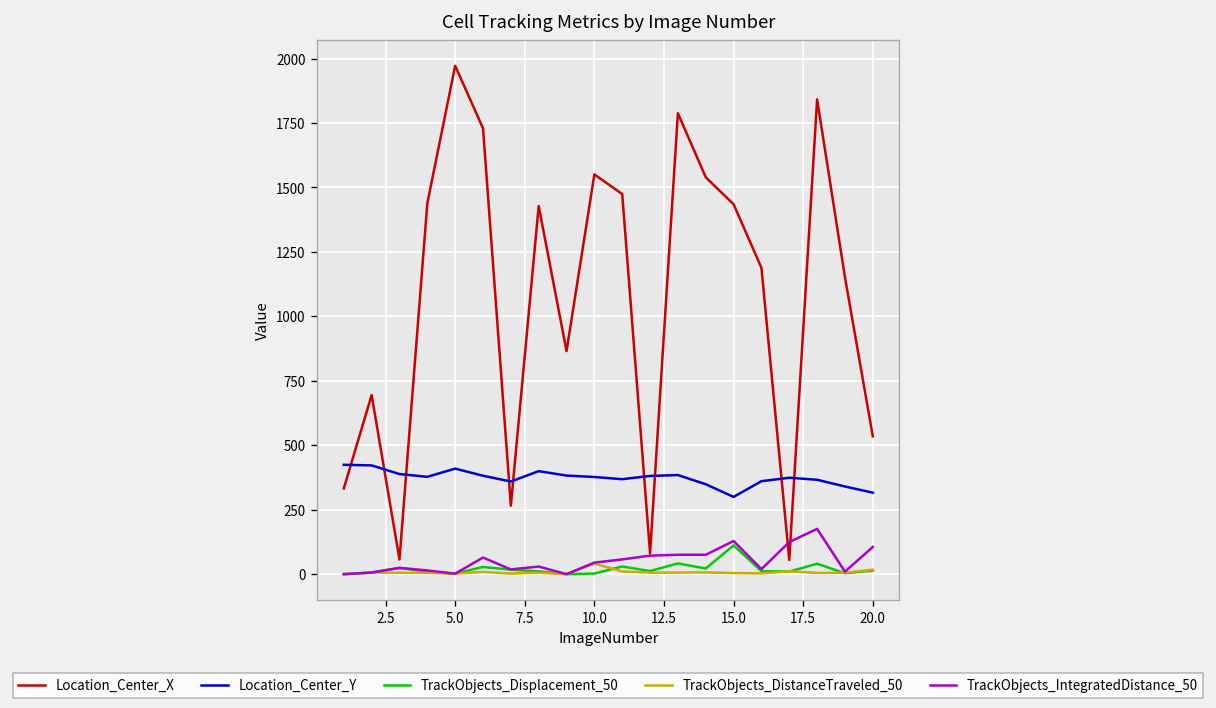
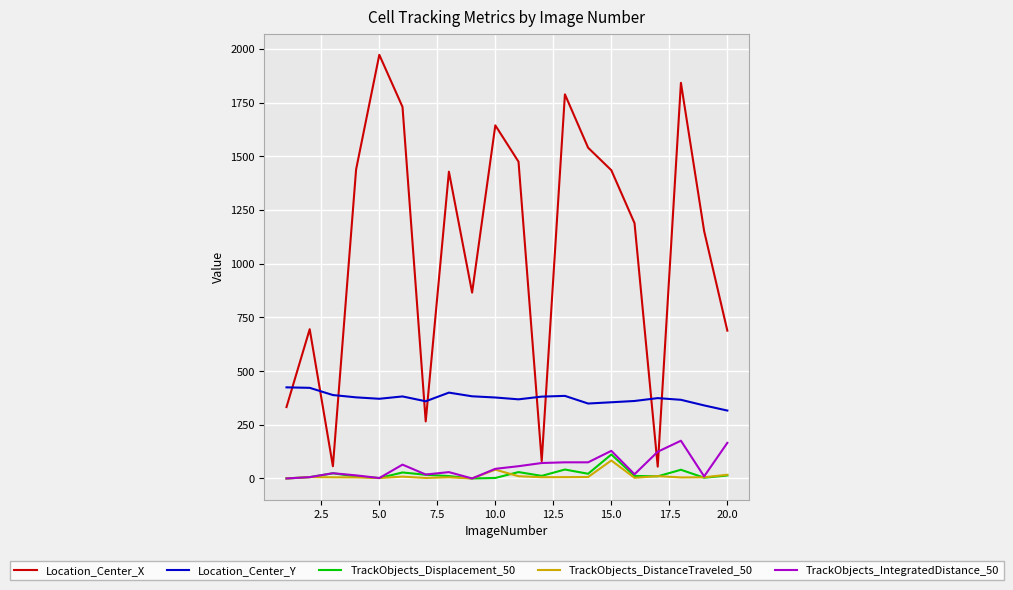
  {
    "Location_Center_X": {
      "5.0": 1970,
-     "10.0": 1550,
+     "10.0": 1640,
      "15.0": 1430,
-     "20.0": 530
+     "20.0": 690
    },
    "Location_Center_Y": {
-     "5.0": 410,
+     "5.0": 370,
      "10.0": 380,
-     "15.0": 300,
+     "15.0": 350,
      "20.0": 320
    },
    "TrackObjects_Displacement_50": {
      "10.0": 0,
      "15.0": 110
    },
    "TrackObjects_DistanceTraveled_50": {
-     "15.0": 0
+     "15.0": 80
    },
    "TrackObjects_IntegratedDistance_50": {
      "15.0": 130,
-     "20.0": 110
+     "20.0": 170
    }
  }
